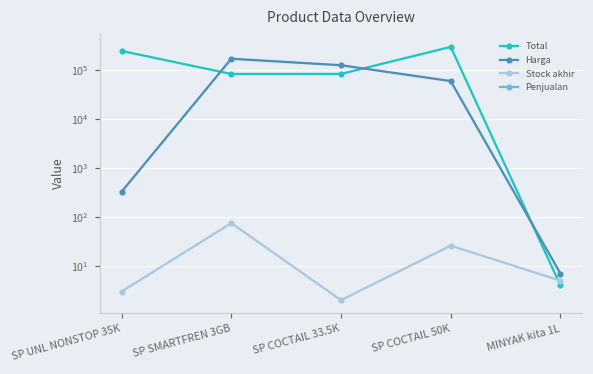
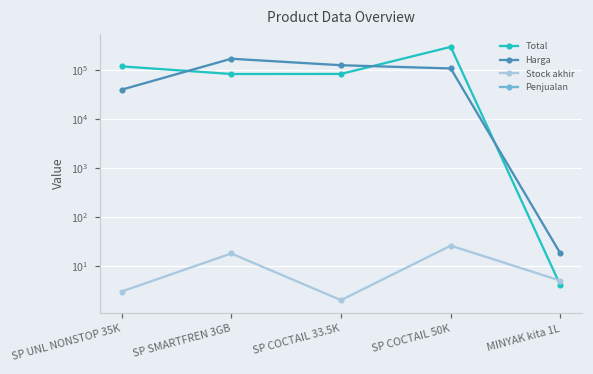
  {
    "Total": {
-     "SP UNL NONSTOP 35K": 200000,
+     "SP UNL NONSTOP 35K": 120000,
      "SP SMARTFREN 3GB": 80000,
      "SP COCTAIL 33.5K": 80000,
      "SP COCTAIL 50K": 300000,
      "MINYAK kita 1L": 4
    },
    "Harga": {
-     "SP UNL NONSTOP 35K": 300,
+     "SP UNL NONSTOP 35K": 40000,
      "SP SMARTFREN 3GB": 170000,
      "SP COCTAIL 33.5K": 130000,
-     "SP COCTAIL 50K": 60000,
-     "MINYAK kita 1L": 7
+     "SP COCTAIL 50K": 110000,
+     "MINYAK kita 1L": 18
    },
    "Stock akhir": {
      "SP UNL NONSTOP 35K": 3,
-     "SP SMARTFREN 3GB": 80,
+     "SP SMARTFREN 3GB": 18,
      "SP COCTAIL 33.5K": 2,
      "SP COCTAIL 50K": 30,
      "MINYAK kita 1L": 5
    }
  }
